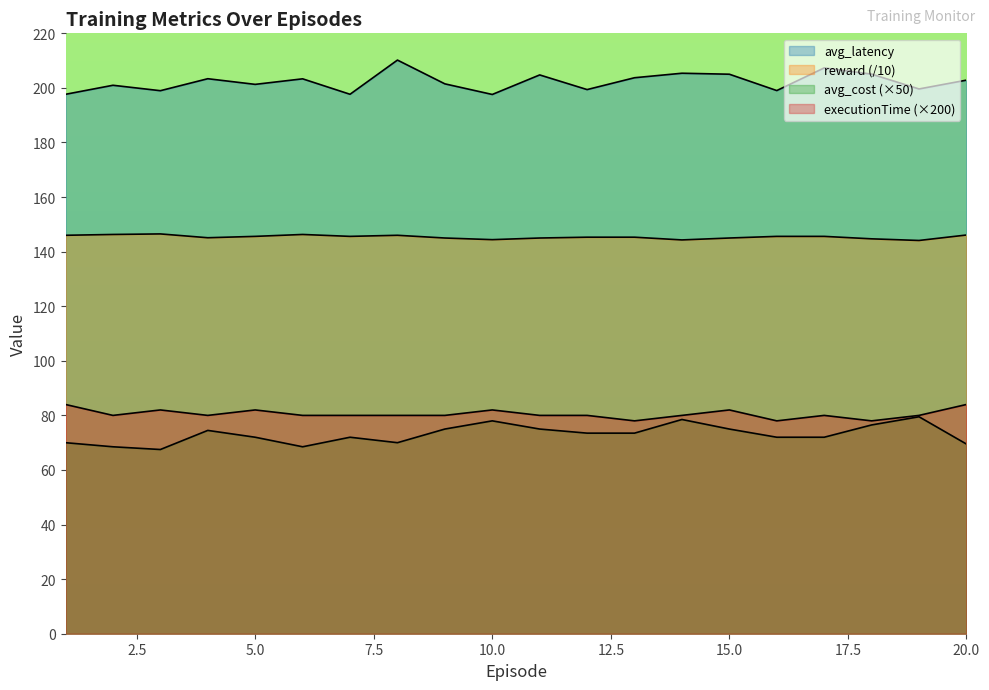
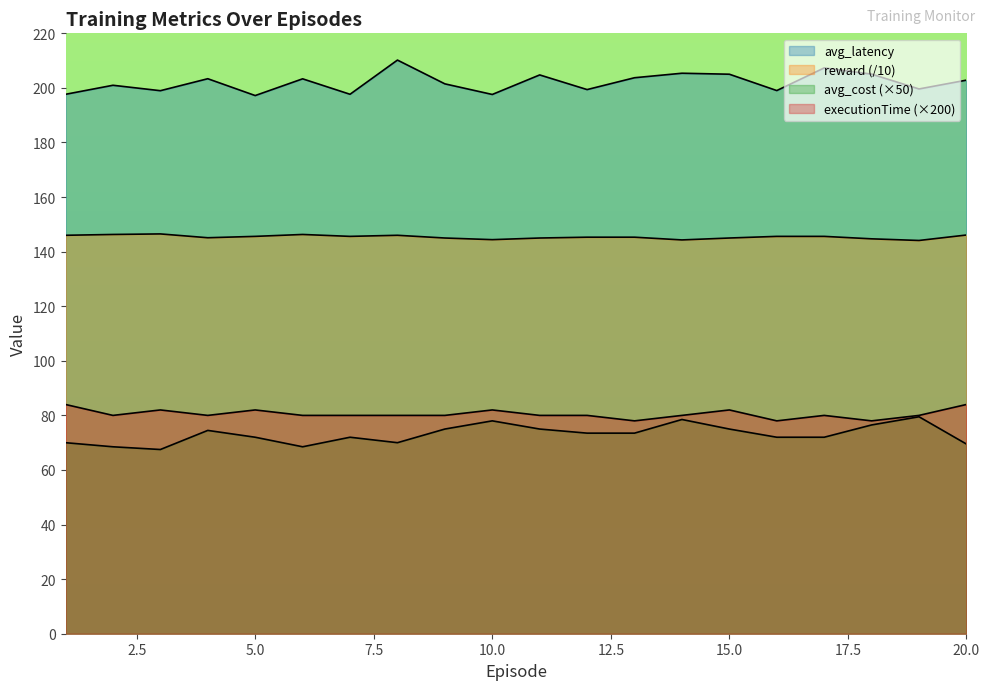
  {
    "avg_latency": {
-     "5.0": 201,
+     "5.0": 197,
      "10.0": 198,
      "15.0": 205,
      "20.0": 203
    },
    "avg_cost (×50)": {
      "5.0": 72,
      "10.0": 78,
      "15.0": 75,
      "20.0": 70
    }
  }
